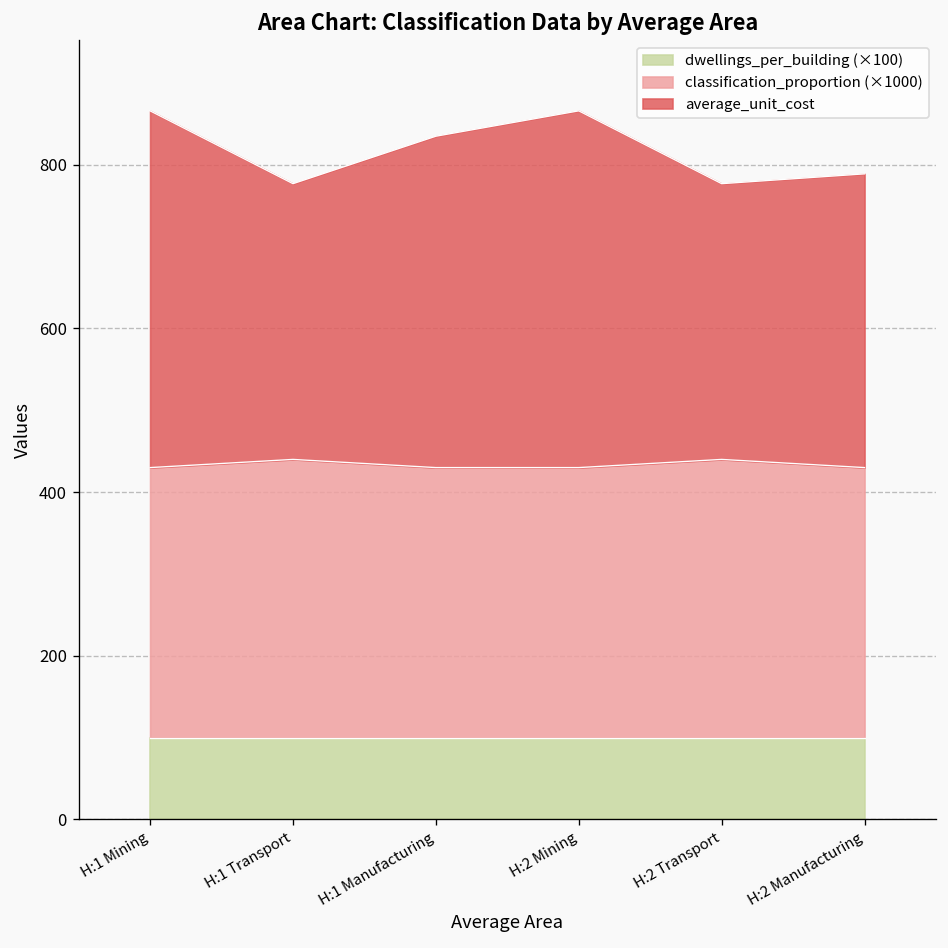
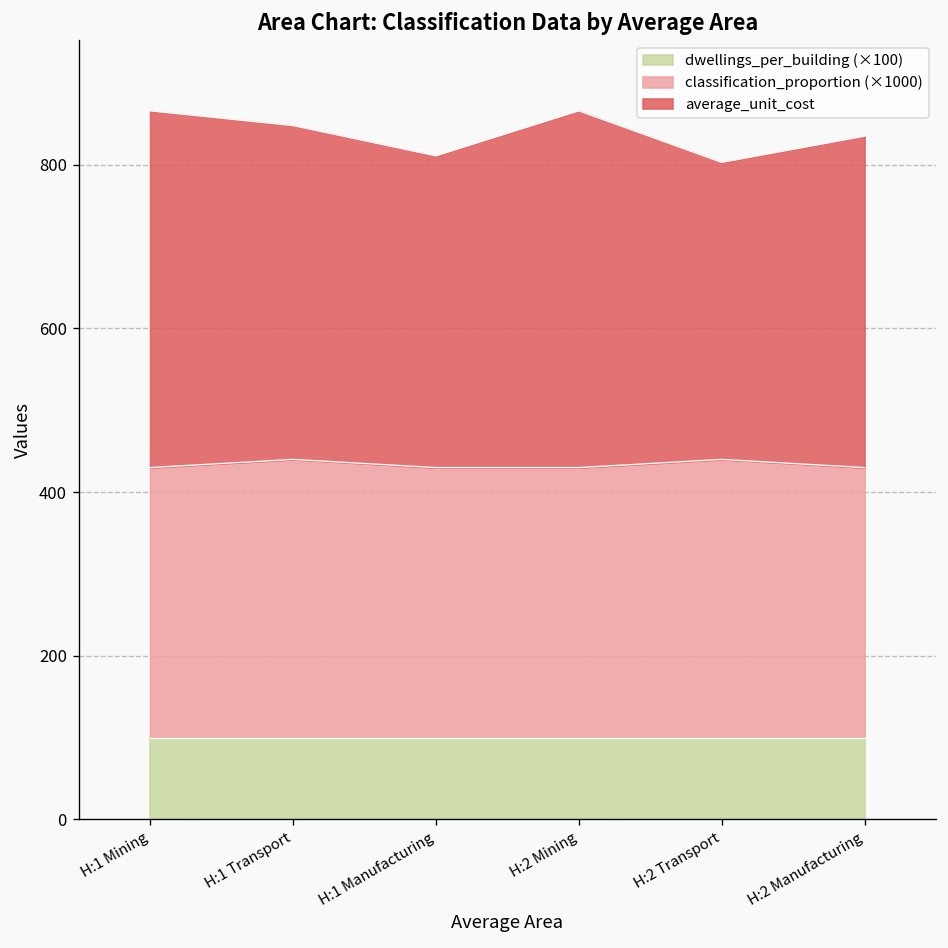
  {
    "dwellings_per_building (×100)": {
      "H:1 Mining": 100,
      "H:1 Transport": 100,
      "H:1 Manufacturing": 100,
      "H:2 Mining": 100,
      "H:2 Transport": 100,
      "H:2 Manufacturing": 100
    },
    "classification_proportion (×1000)": {
      "H:1 Mining": 330,
      "H:1 Transport": 340,
      "H:1 Manufacturing": 330,
      "H:2 Mining": 330,
      "H:2 Transport": 340,
      "H:2 Manufacturing": 330
    },
    "average_unit_cost": {
      "H:1 Mining": 440,
-     "H:1 Transport": 340,
-     "H:1 Manufacturing": 410,
+     "H:1 Transport": 410,
+     "H:1 Manufacturing": 380,
      "H:2 Mining": 440,
-     "H:2 Transport": 340,
-     "H:2 Manufacturing": 360
+     "H:2 Transport": 360,
+     "H:2 Manufacturing": 410
    }
  }
